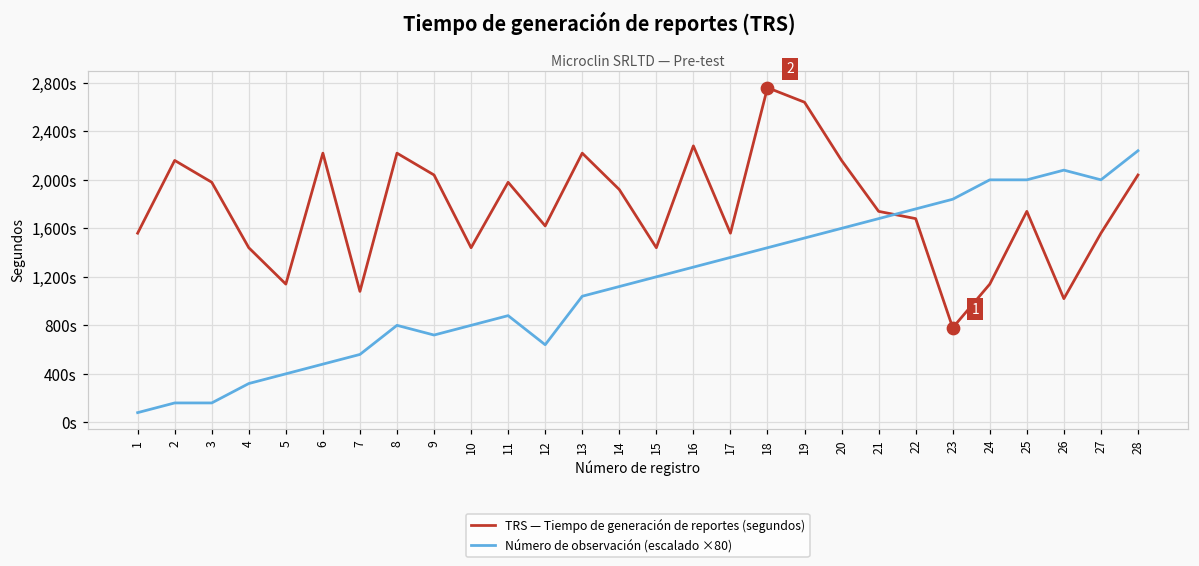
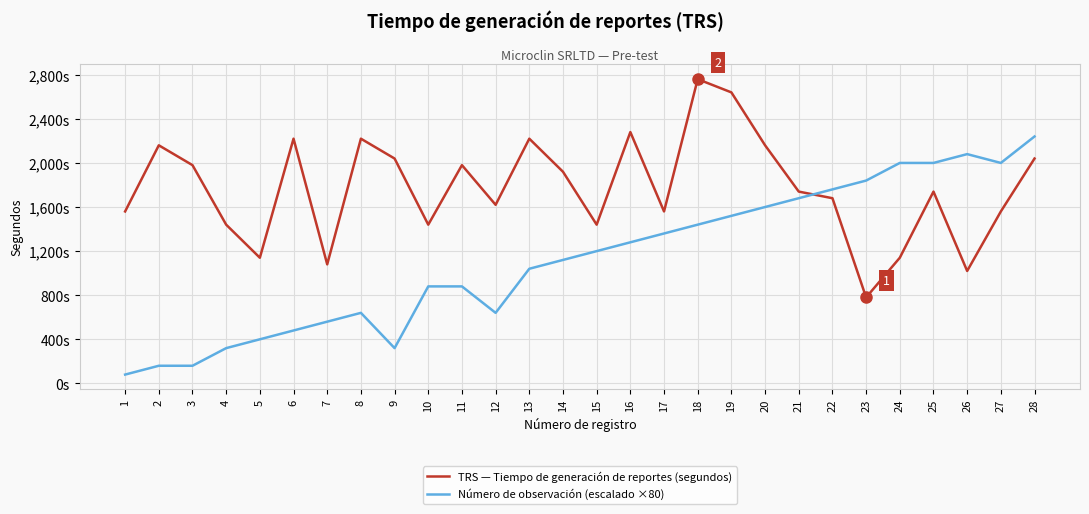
  {
    "Número de observación (escalado ×80)": {
      "1": "80s",
      "2": "160s",
      "3": "160s",
      "4": "320s",
      "5": "400s",
      "6": "480s",
      "7": "560s",
-     "8": "800s",
-     "9": "720s",
-     "10": "800s",
+     "8": "640s",
+     "9": "320s",
+     "10": "880s",
      "11": "880s",
      "12": "640s",
      "13": "1,040s",
      "14": "1,120s",
      "15": "1,200s",
      "16": "1,280s",
      "17": "1,360s",
      "18": "1,440s",
      "19": "1,520s",
      "20": "1,600s",
      "21": "1,680s",
      "22": "1,760s",
      "23": "1,840s",
      "24": "2,000s",
      "25": "2,000s",
      "26": "2,080s",
      "27": "2,000s",
      "28": "2,240s"
    }
  }
